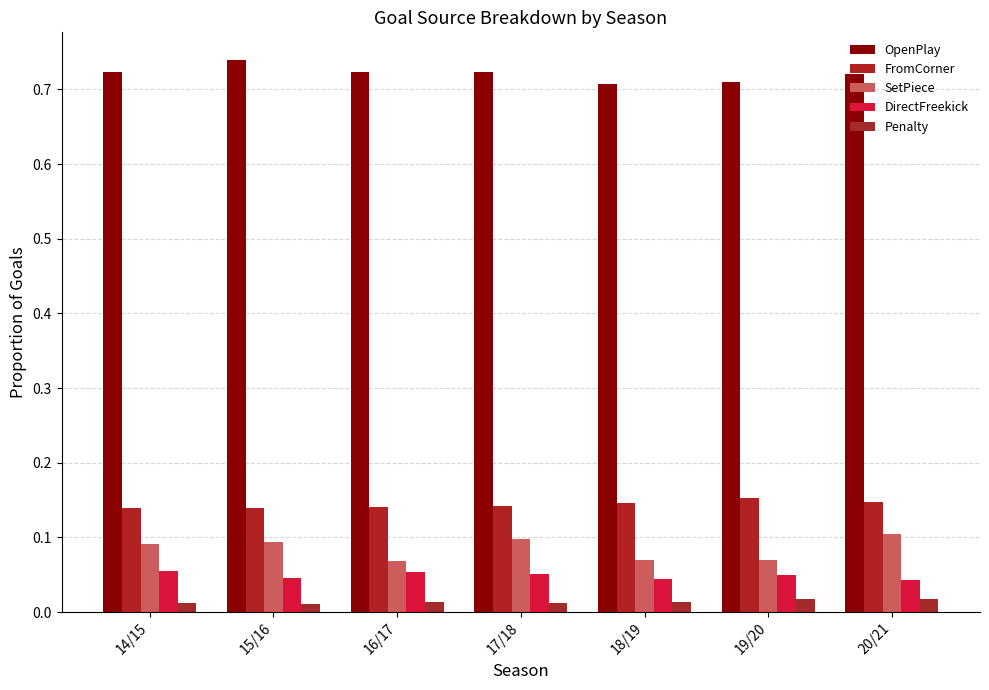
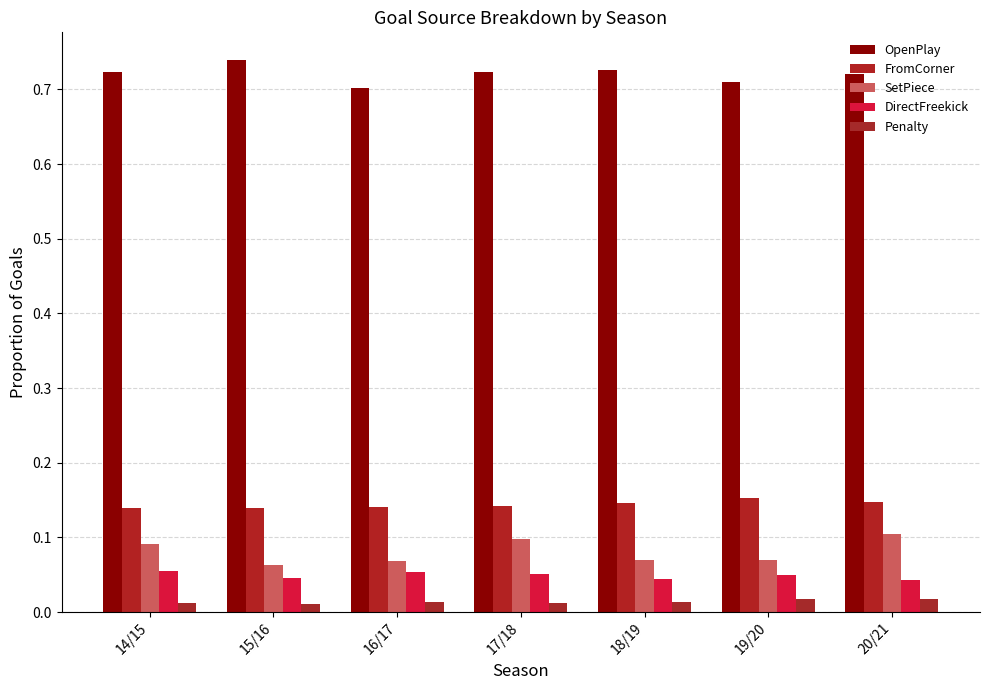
  {
    "OpenPlay": {
      "14/15": 0.72,
      "15/16": 0.74,
-     "16/17": 0.72,
+     "16/17": 0.70,
      "17/18": 0.72,
-     "18/19": 0.71,
+     "18/19": 0.73,
      "19/20": 0.71,
      "20/21": 0.72
    },
    "SetPiece": {
      "14/15": 0.09,
-     "15/16": 0.09,
+     "15/16": 0.06,
      "16/17": 0.07,
      "17/18": 0.10,
      "18/19": 0.07,
      "19/20": 0.07,
      "20/21": 0.11
    }
  }
